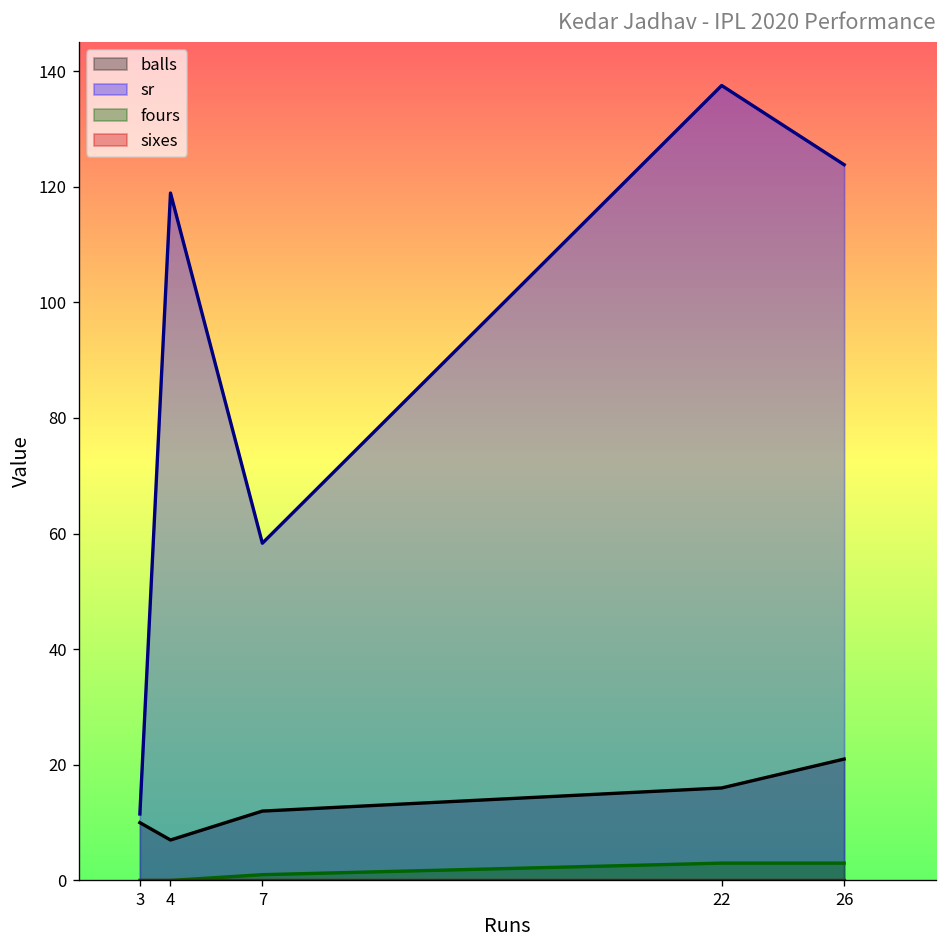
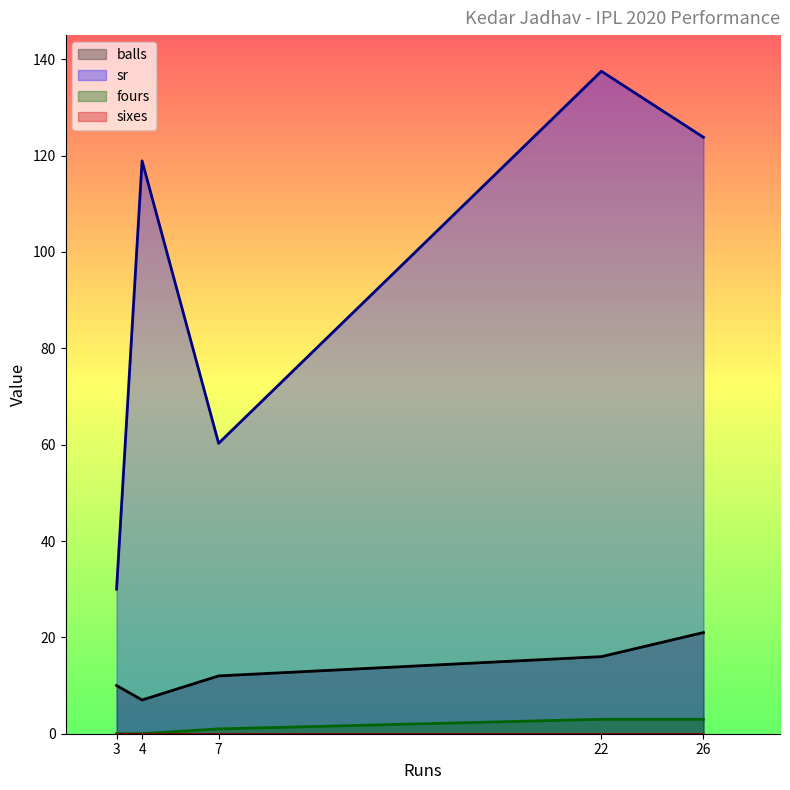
  {
    "sr": {
-     "3": 12,
+     "3": 30,
      "4": 119,
-     "7": 58,
+     "7": 60,
      "22": 138,
      "26": 124
    },
    "sixes": {
      "7": 0,
      "22": 0,
      "26": 0
    }
  }
